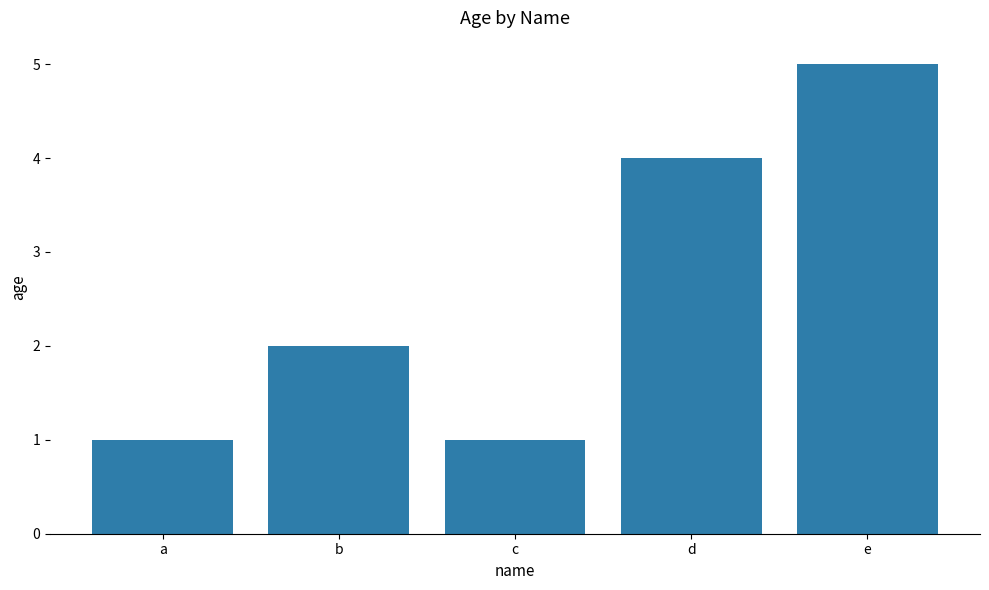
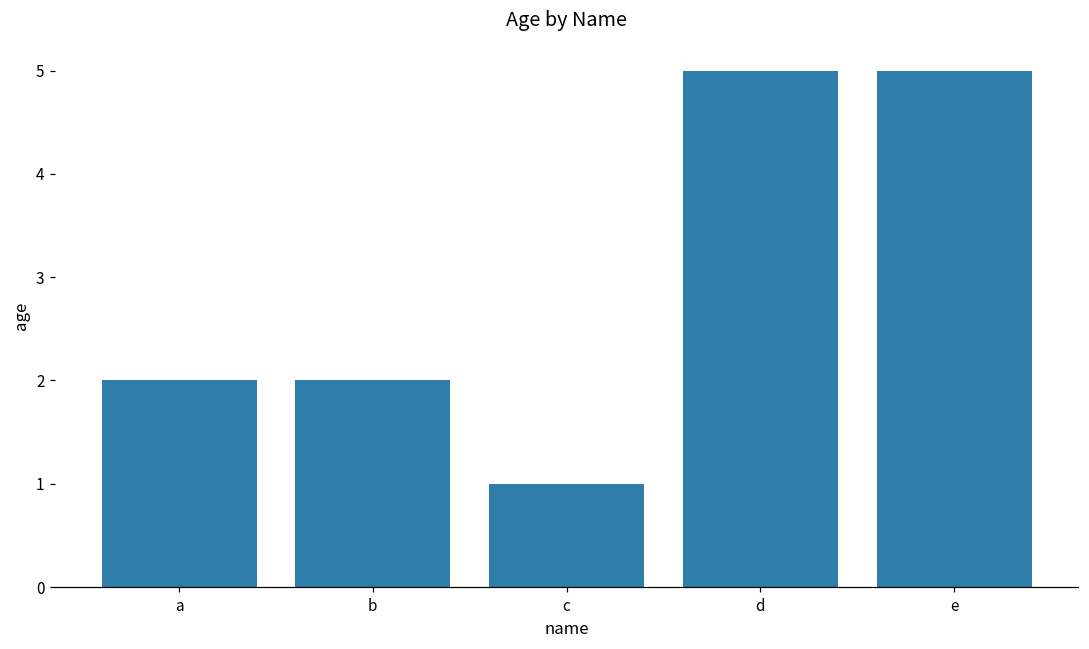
  {
-   "a": 1,
+   "a": 2,
    "b": 2,
    "c": 1,
-   "d": 4,
+   "d": 5,
    "e": 5
  }
